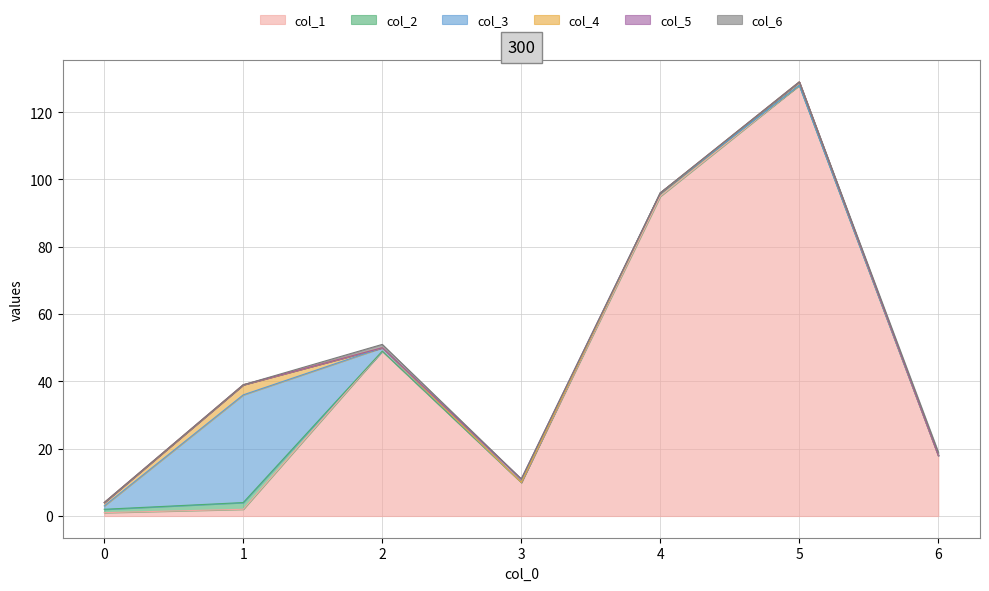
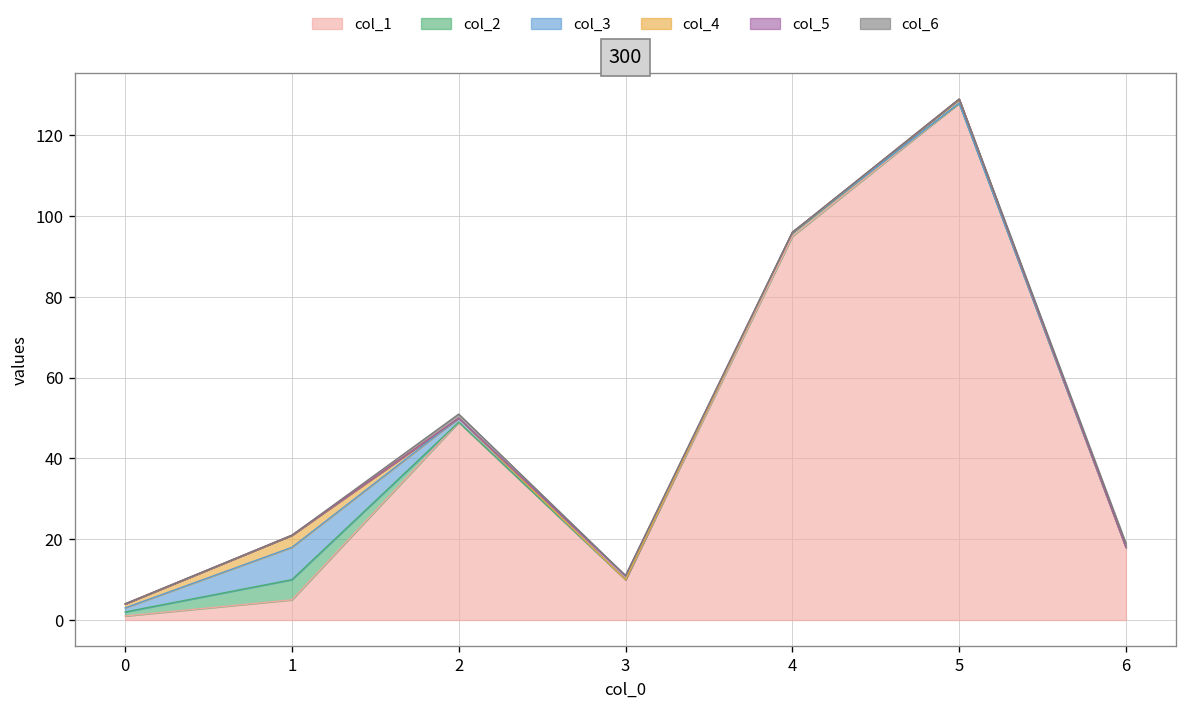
  {
    "col_1": {
      "0": 1,
-     "1": 2,
+     "1": 5,
      "4": 95
    },
    "col_2": {
      "0": 1,
-     "1": 2
+     "1": 5
    },
    "col_3": {
      "0": 1,
-     "1": 32
+     "1": 8
    }
  }
